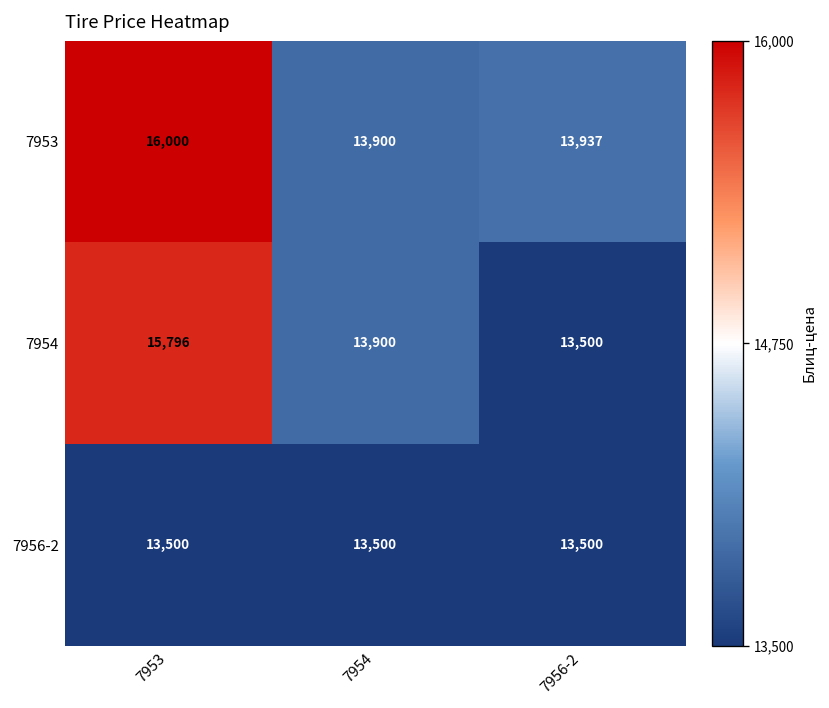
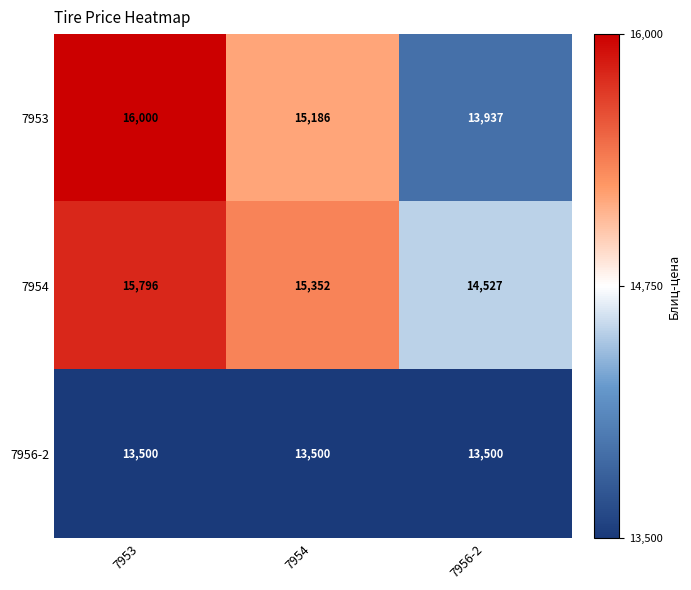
  {
    "7953": {
      "7953": "16,000",
-     "7954": "13,900",
+     "7954": "15,186",
      "7956-2": "13,937"
    },
    "7954": {
      "7953": "15,796",
-     "7954": "13,900",
-     "7956-2": "13,500"
+     "7954": "15,352",
+     "7956-2": "14,527"
    },
    "7956-2": {
      "7953": "13,500",
      "7954": "13,500",
      "7956-2": "13,500"
    }
  }
